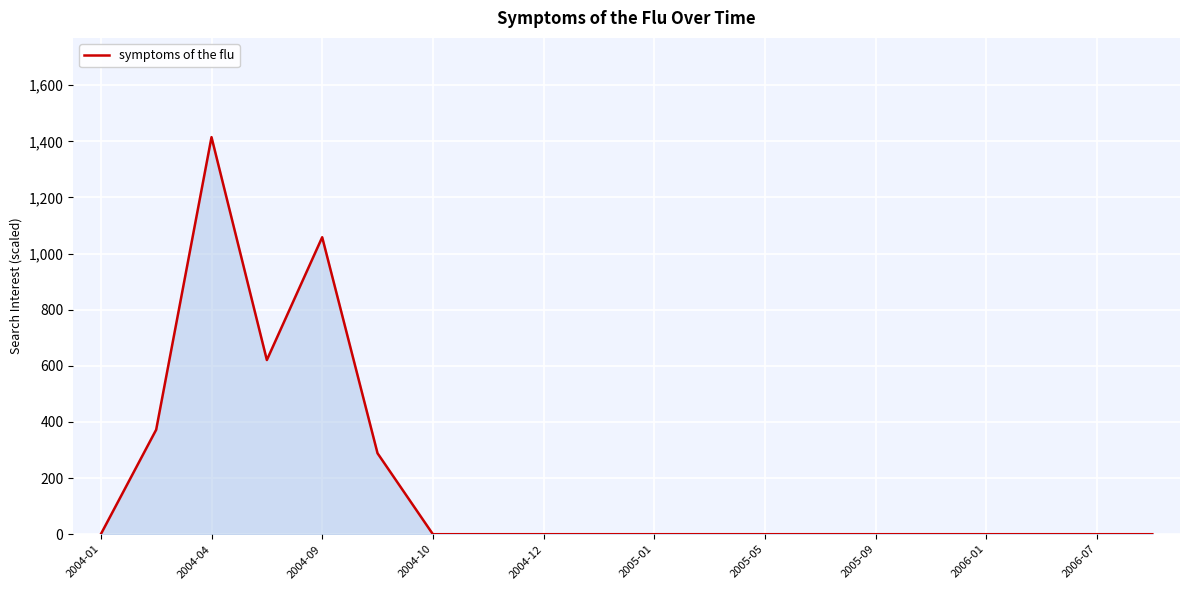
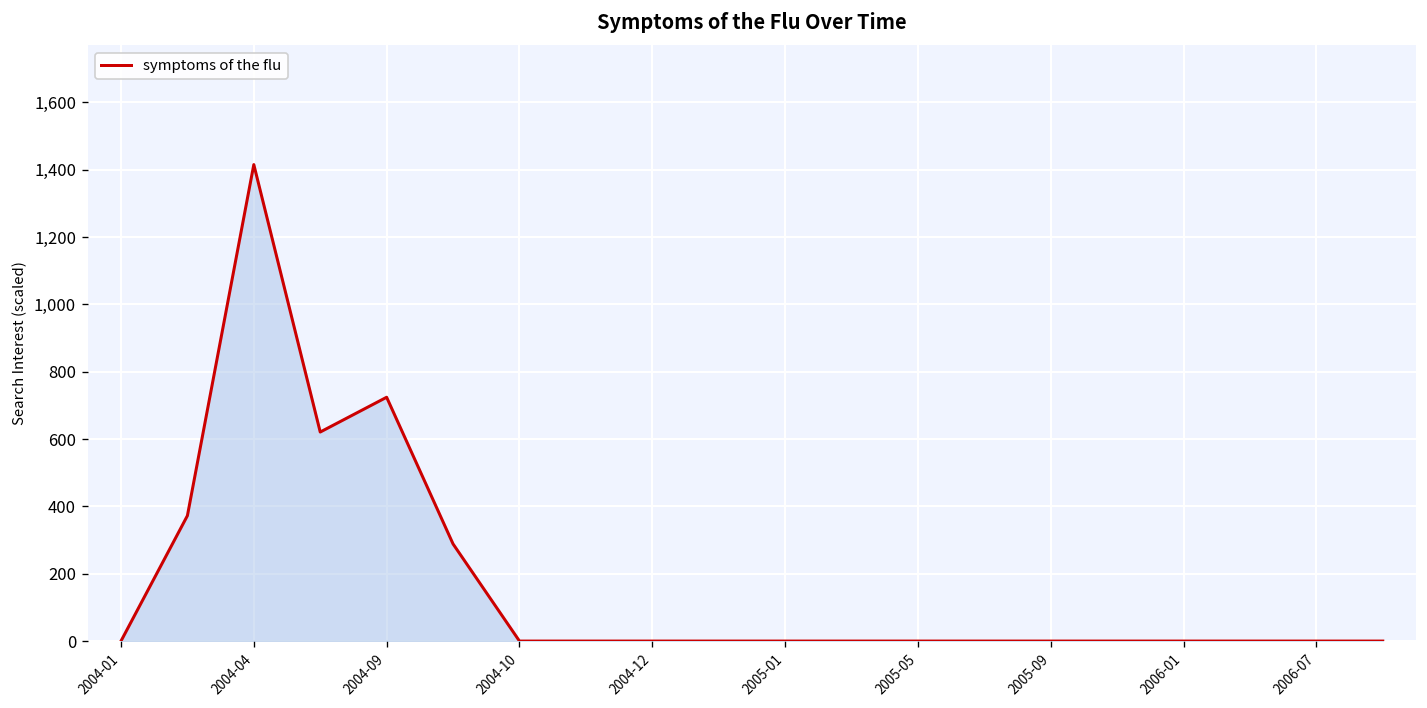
  {
    "2004-01": "0",
    "2004-04": "1,420",
-   "2004-09": "1,060",
+   "2004-09": "720",
    "2004-10": "0",
    "2004-12": "0",
    "2005-01": "0",
    "2005-05": "0",
    "2005-09": "0",
    "2006-01": "0",
    "2006-07": "0"
  }
